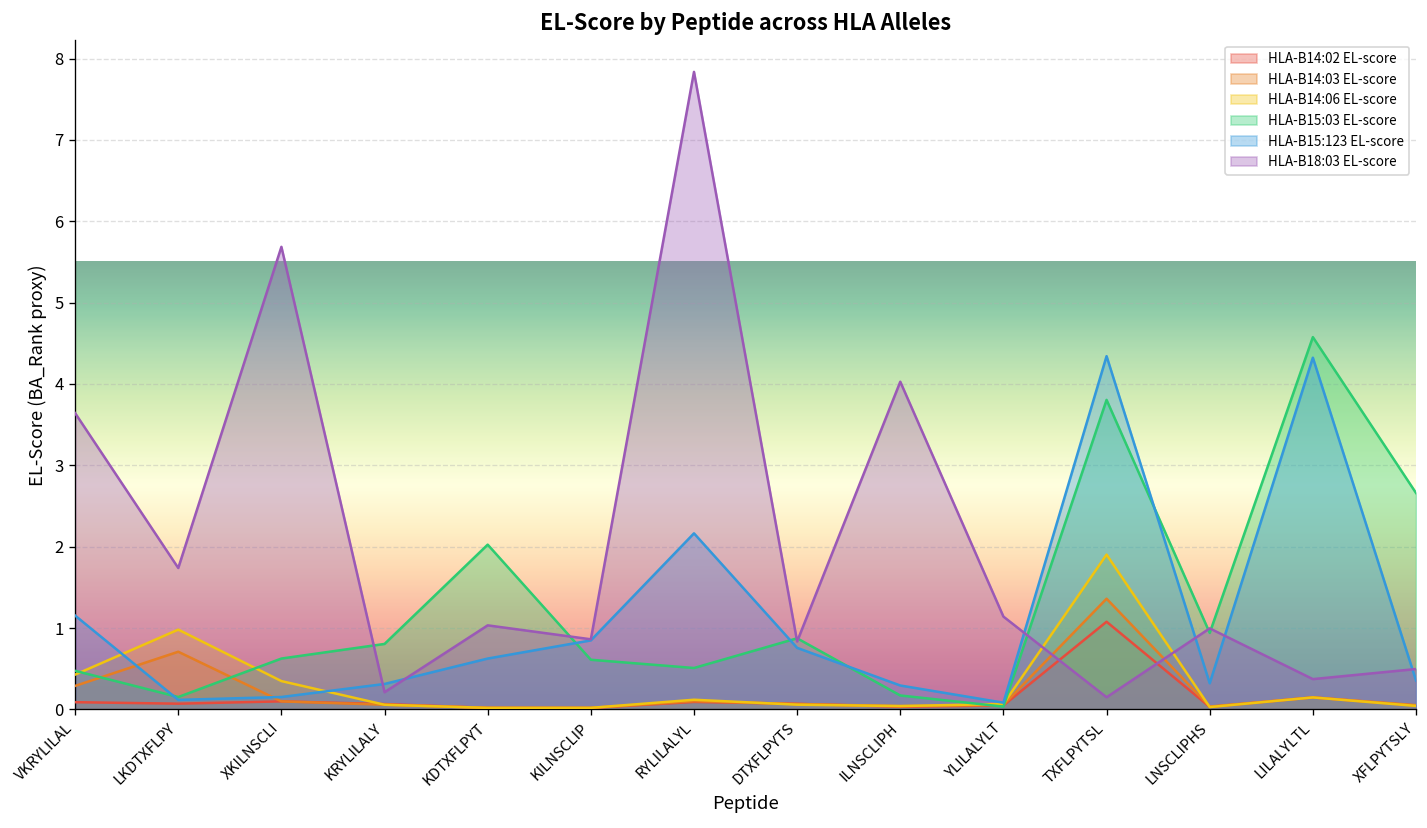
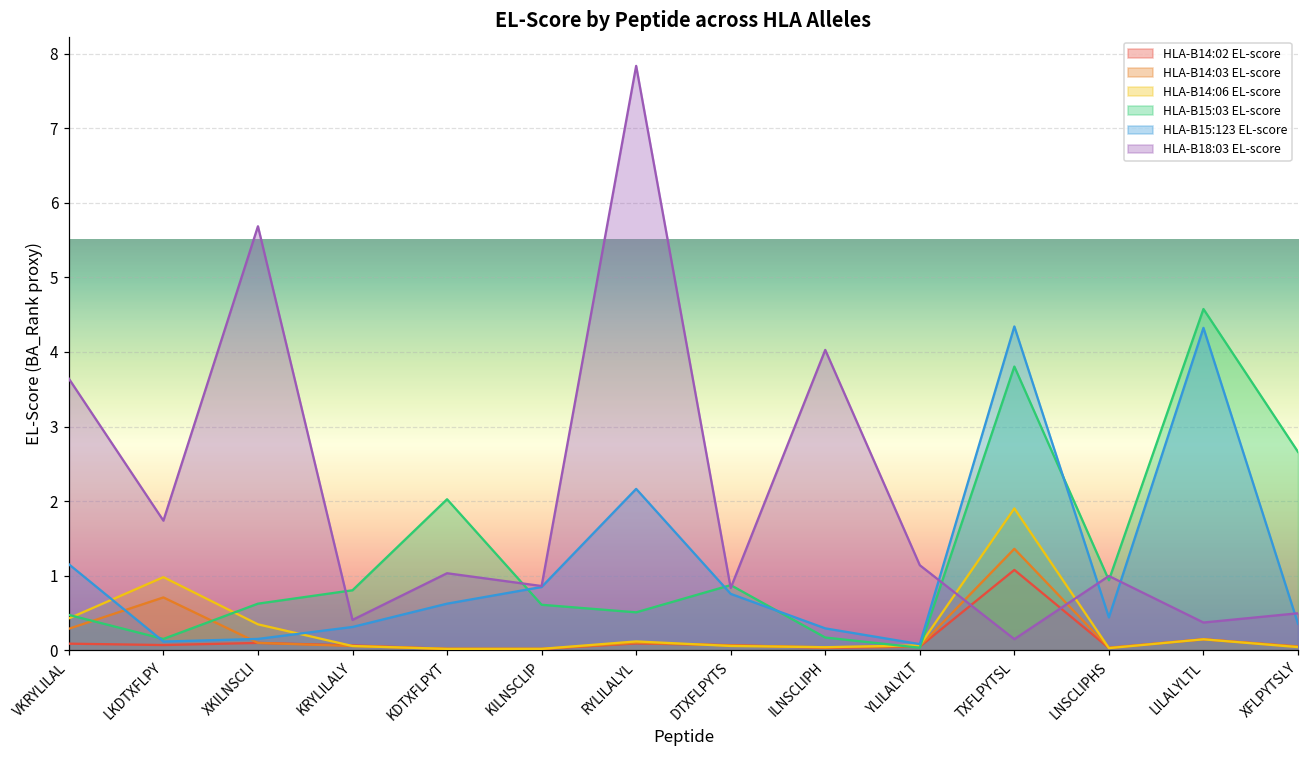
  {
    "HLA-B15:03 EL-score": {
      "VKRYLILAL": 0.5,
      "XKILNSCLI": 0.6,
      "KRYLILALY": 0.8,
      "KDTXFLPYT": 2.0,
      "KILNSCLIP": 0.6,
      "RYLILALYL": 0.5,
      "DTXFLPYTS": 0.9,
      "ILNSCLIPH": 0.2,
      "TXFLPYTSL": 3.8,
      "LNSCLIPHS": 0.9,
      "LILALYLTL": 4.6,
      "XFLPYTSLY": 2.7
    },
    "HLA-B15:123 EL-score": {
      "VKRYLILAL": 1.2,
      "XKILNSCLI": 0.2,
      "KRYLILALY": 0.3,
      "KDTXFLPYT": 0.6,
      "RYLILALYL": 2.2,
      "DTXFLPYTS": 0.8,
      "ILNSCLIPH": 0.3,
      "TXFLPYTSL": 4.3,
-     "LNSCLIPHS": 0.3,
+     "LNSCLIPHS": 0.4,
      "LILALYLTL": 4.3,
      "XFLPYTSLY": 0.4
    },
    "HLA-B18:03 EL-score": {
      "VKRYLILAL": 3.6,
      "LKDTXFLPY": 1.7,
      "XKILNSCLI": 5.7,
-     "KRYLILALY": 0.2,
+     "KRYLILALY": 0.4,
      "KDTXFLPYT": 1.0,
      "RYLILALYL": 7.8,
      "DTXFLPYTS": 0.8,
      "ILNSCLIPH": 4.0,
      "YLILALYLT": 1.1,
      "TXFLPYTSL": 0.1,
      "LNSCLIPHS": 1.0,
      "LILALYLTL": 0.4,
      "XFLPYTSLY": 0.5
    }
  }
